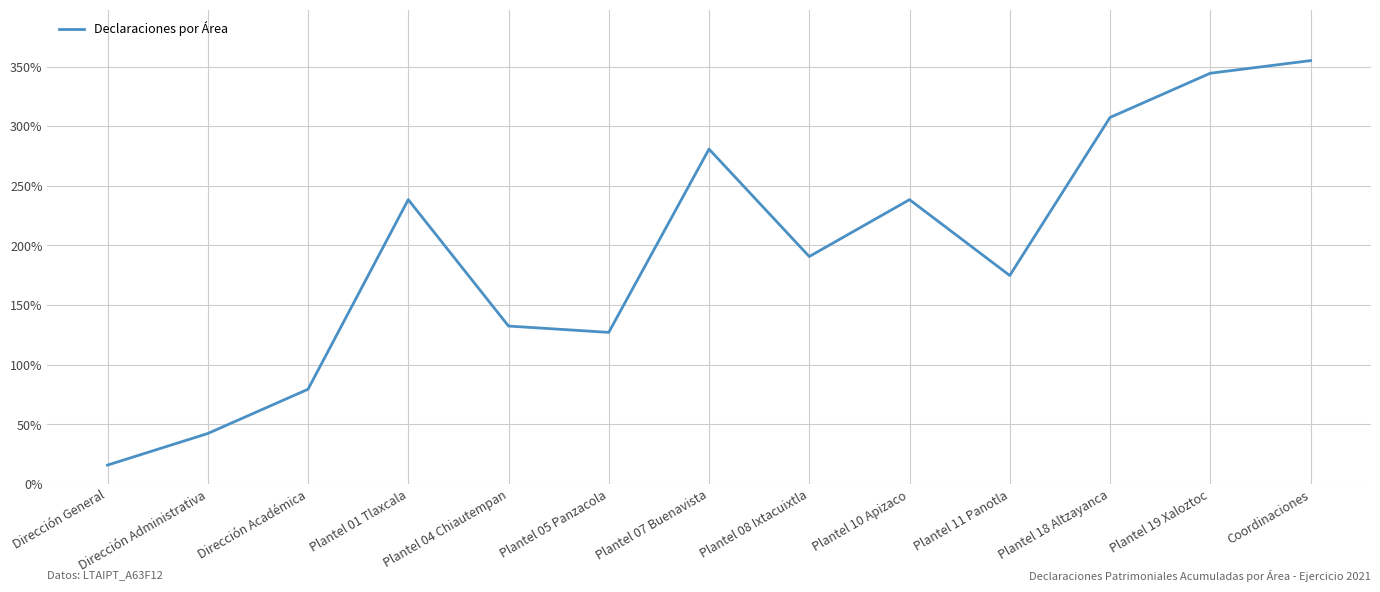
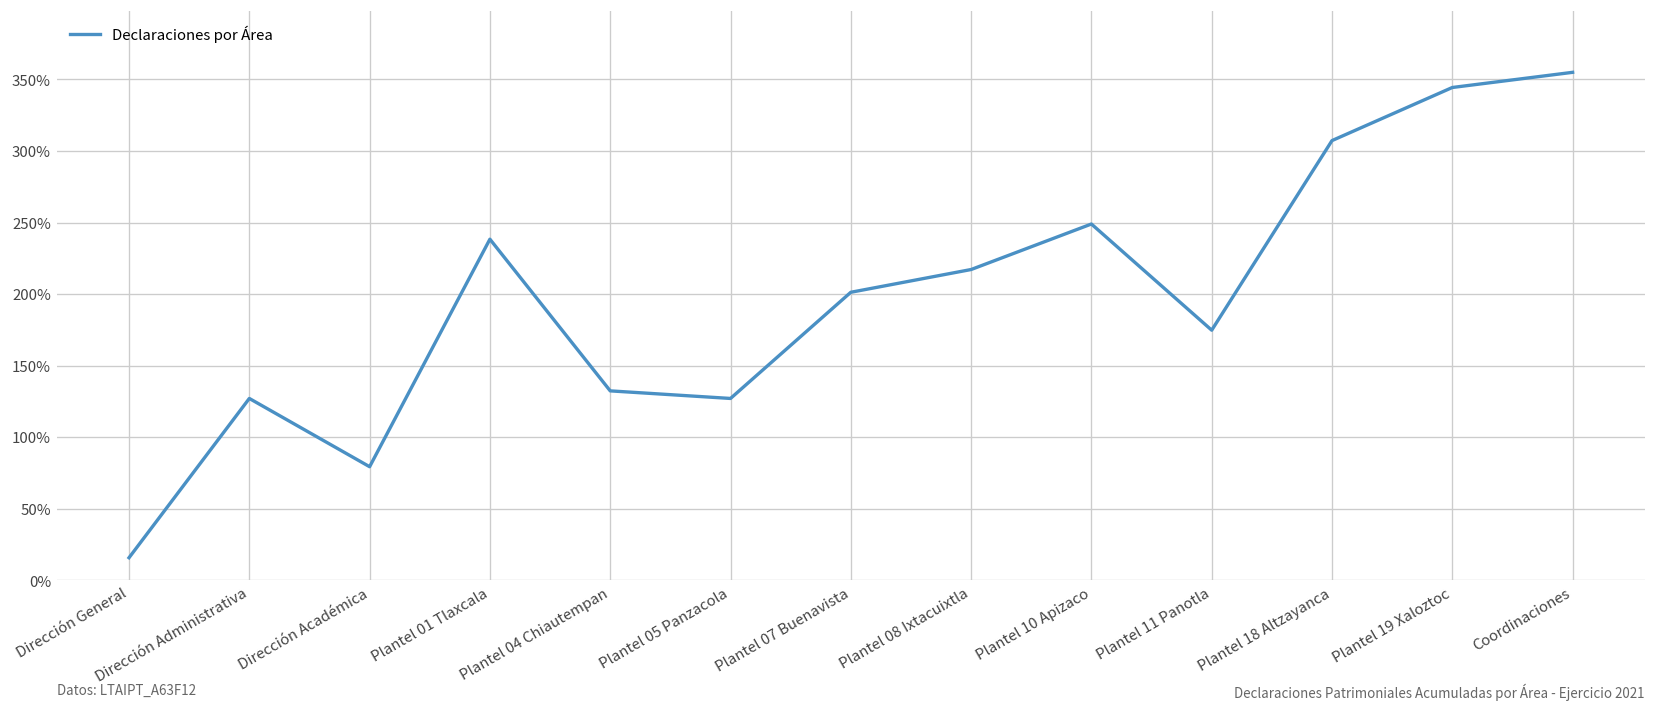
  {
    "Dirección General": "16%",
-   "Dirección Administrativa": "42%",
+   "Dirección Administrativa": "127%",
    "Dirección Académica": "79%",
    "Plantel 01 Tlaxcala": "238%",
    "Plantel 04 Chiautempan": "132%",
    "Plantel 05 Panzacola": "127%",
-   "Plantel 07 Buenavista": "281%",
-   "Plantel 08 Ixtacuixtla": "191%",
-   "Plantel 10 Apizaco": "238%",
+   "Plantel 07 Buenavista": "201%",
+   "Plantel 08 Ixtacuixtla": "217%",
+   "Plantel 10 Apizaco": "249%",
    "Plantel 11 Panotla": "175%",
    "Plantel 18 Altzayanca": "307%",
    "Plantel 19 Xaloztoc": "344%",
    "Coordinaciones": "355%"
  }
